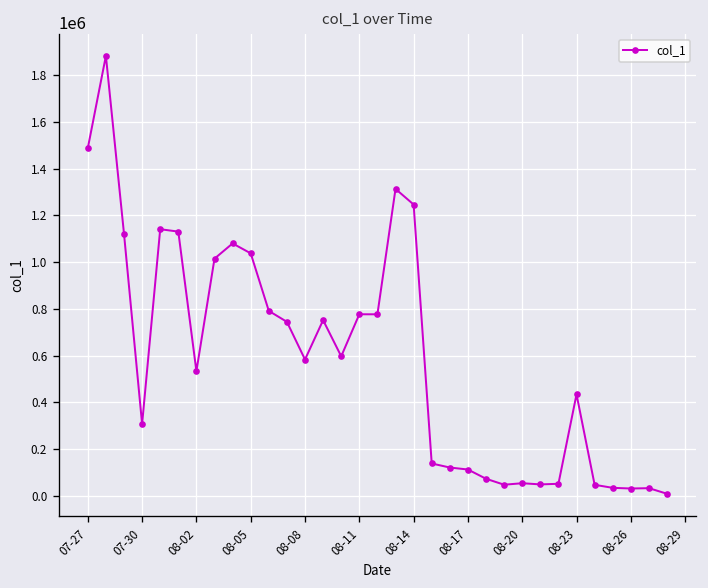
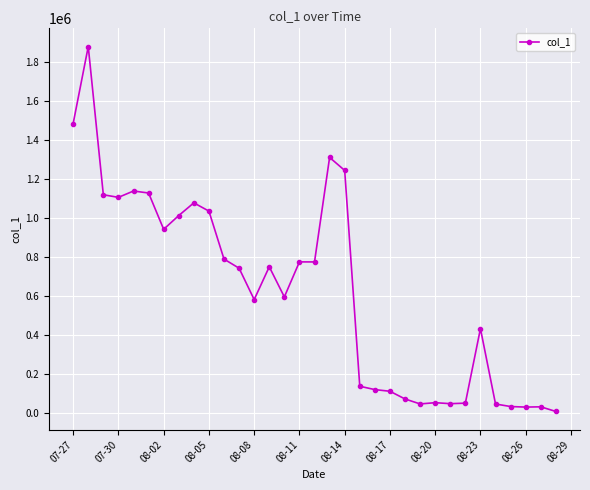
  {
    "07-27": 1490000,
-   "07-30": 310000,
-   "08-02": 530000,
+   "07-30": 1110000,
+   "08-02": 940000,
    "08-05": 1040000,
    "08-08": 580000,
    "08-11": 780000,
    "08-14": 1250000,
    "08-17": 110000,
    "08-20": 50000,
    "08-23": 430000,
    "08-26": 30000
  }
